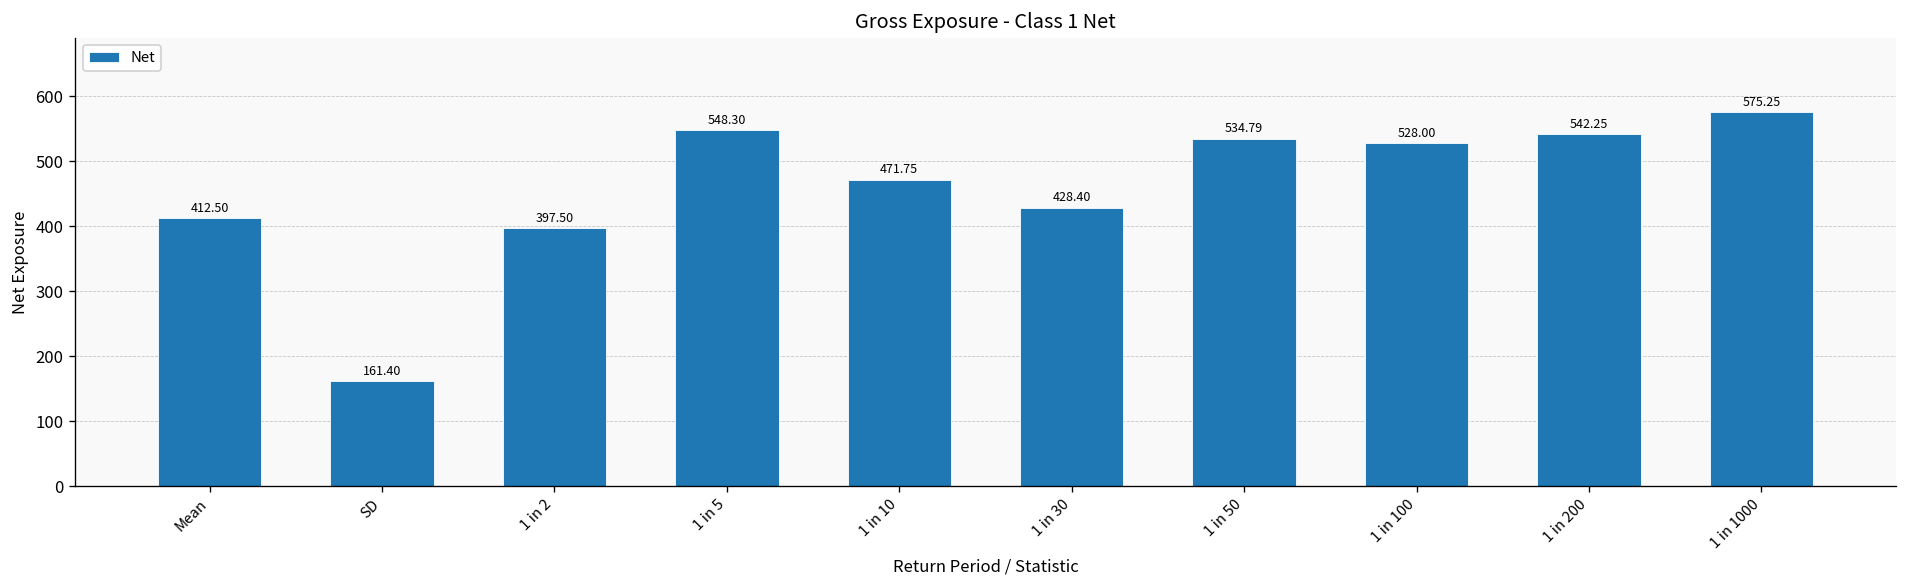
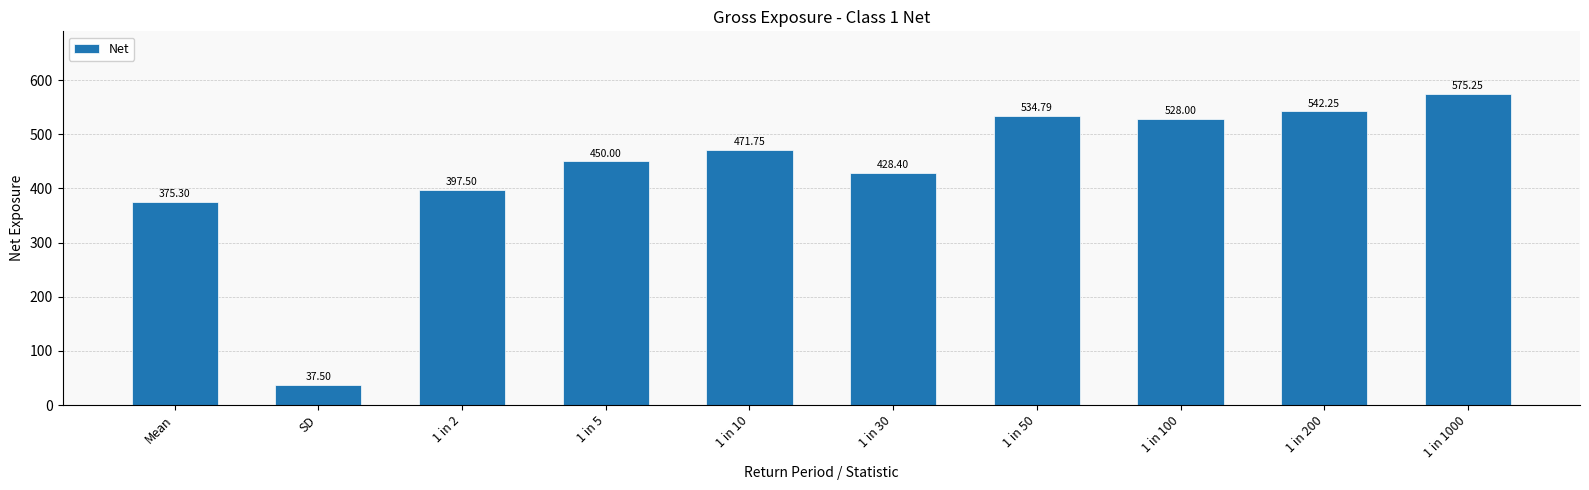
  {
-   "Mean": 412.50,
-   "SD": 161.40,
+   "Mean": 375.30,
+   "SD": 37.50,
    "1 in 2": 397.50,
-   "1 in 5": 548.30,
+   "1 in 5": 450.00,
    "1 in 10": 471.75,
    "1 in 30": 428.40,
    "1 in 50": 534.79,
    "1 in 100": 528.00,
    "1 in 200": 542.25,
    "1 in 1000": 575.25
  }
